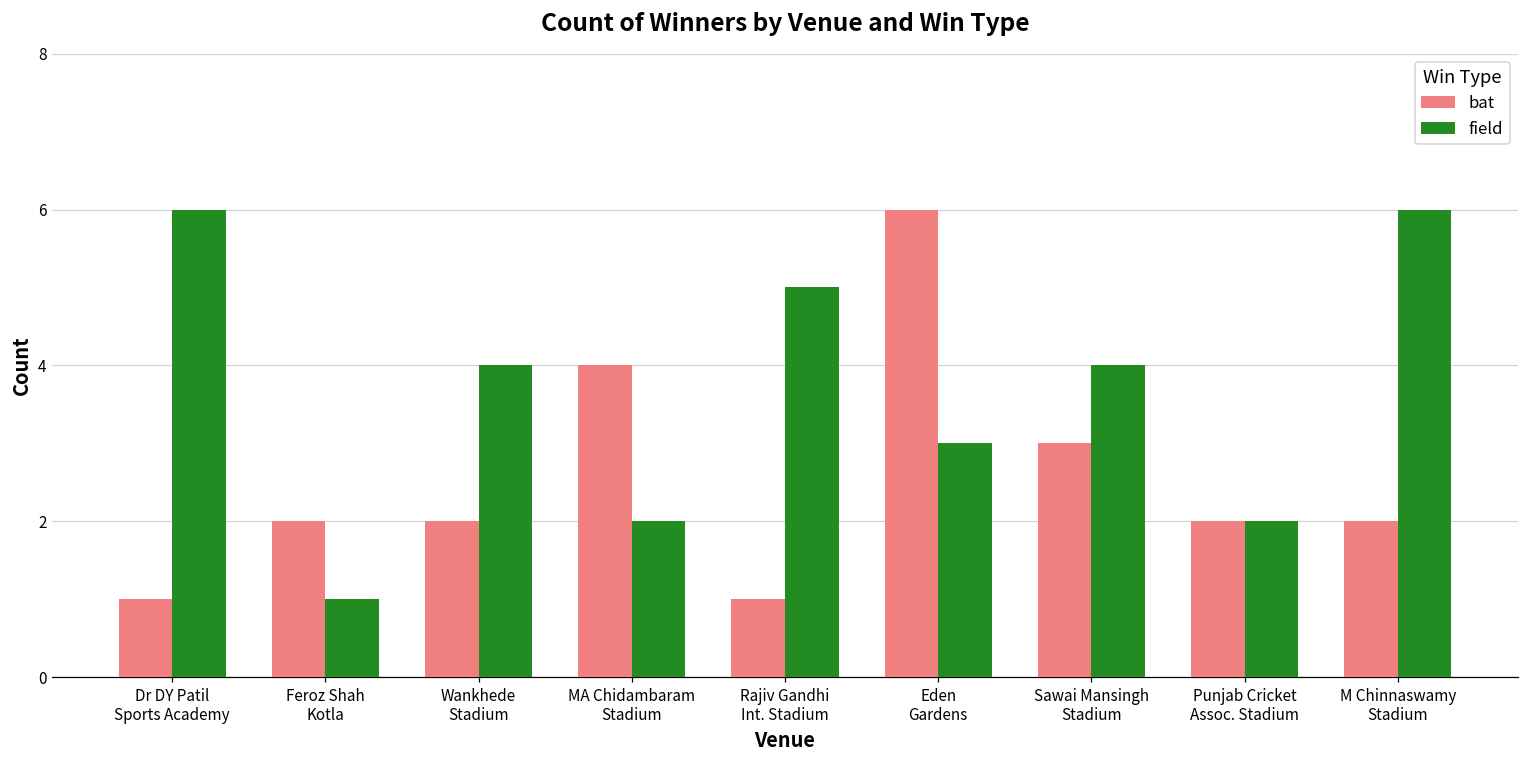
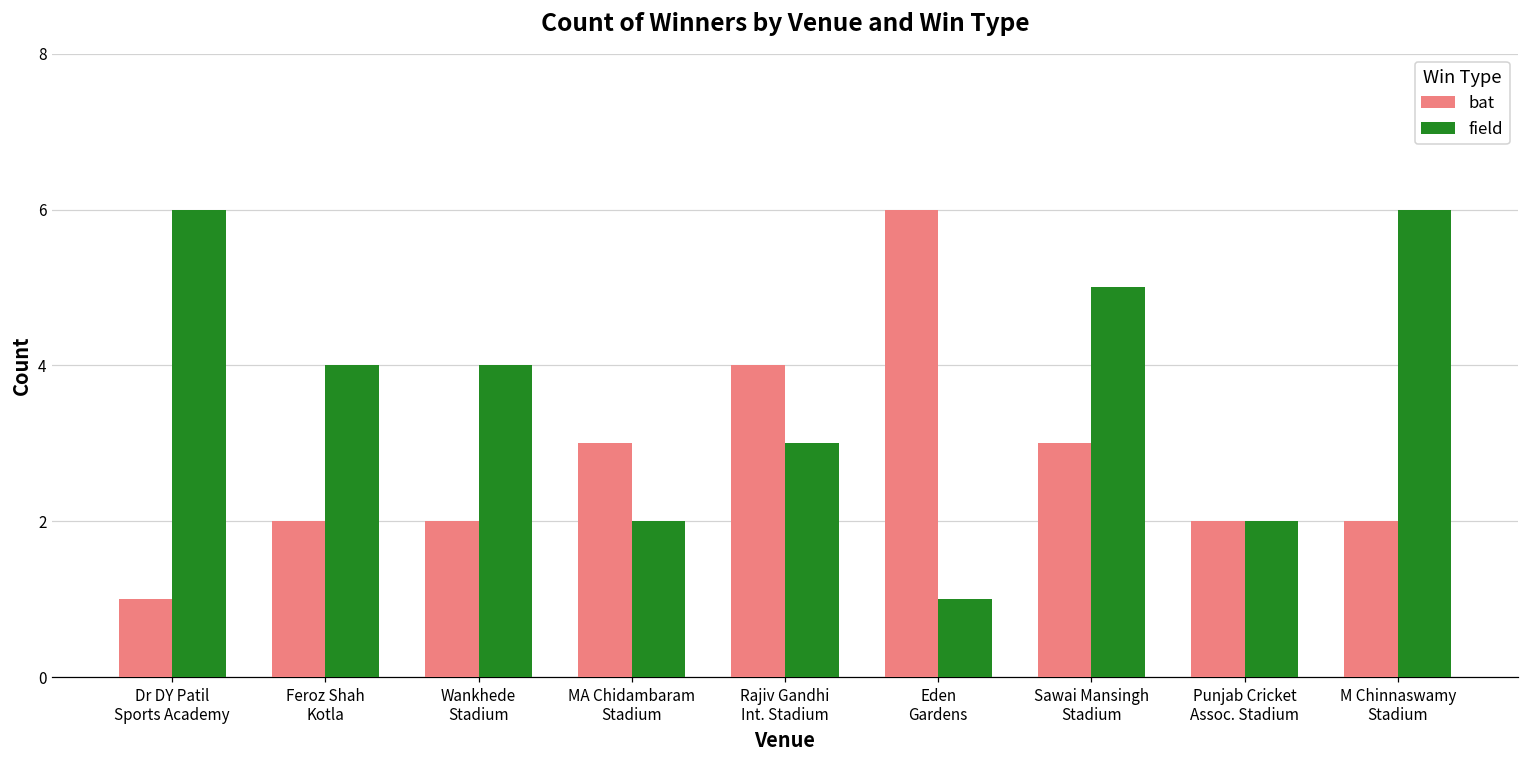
  {
    "bat": {
      "Dr DY Patil Sports Academy": 1,
      "Feroz Shah Kotla": 2,
      "Wankhede Stadium": 2,
-     "MA Chidambaram Stadium": 4,
-     "Rajiv Gandhi Int. Stadium": 1,
+     "MA Chidambaram Stadium": 3,
+     "Rajiv Gandhi Int. Stadium": 4,
      "Eden Gardens": 6,
      "Sawai Mansingh Stadium": 3,
      "Punjab Cricket Assoc. Stadium": 2,
      "M Chinnaswamy Stadium": 2
    },
    "field": {
      "Dr DY Patil Sports Academy": 6,
-     "Feroz Shah Kotla": 1,
+     "Feroz Shah Kotla": 4,
      "Wankhede Stadium": 4,
      "MA Chidambaram Stadium": 2,
-     "Rajiv Gandhi Int. Stadium": 5,
-     "Eden Gardens": 3,
-     "Sawai Mansingh Stadium": 4,
+     "Rajiv Gandhi Int. Stadium": 3,
+     "Eden Gardens": 1,
+     "Sawai Mansingh Stadium": 5,
      "Punjab Cricket Assoc. Stadium": 2,
      "M Chinnaswamy Stadium": 6
    }
  }
